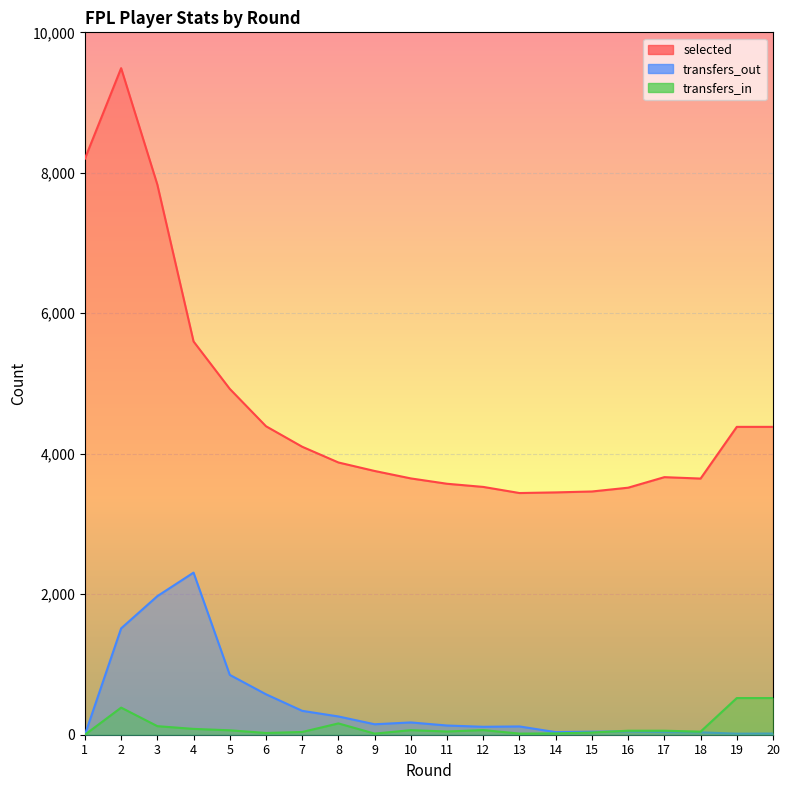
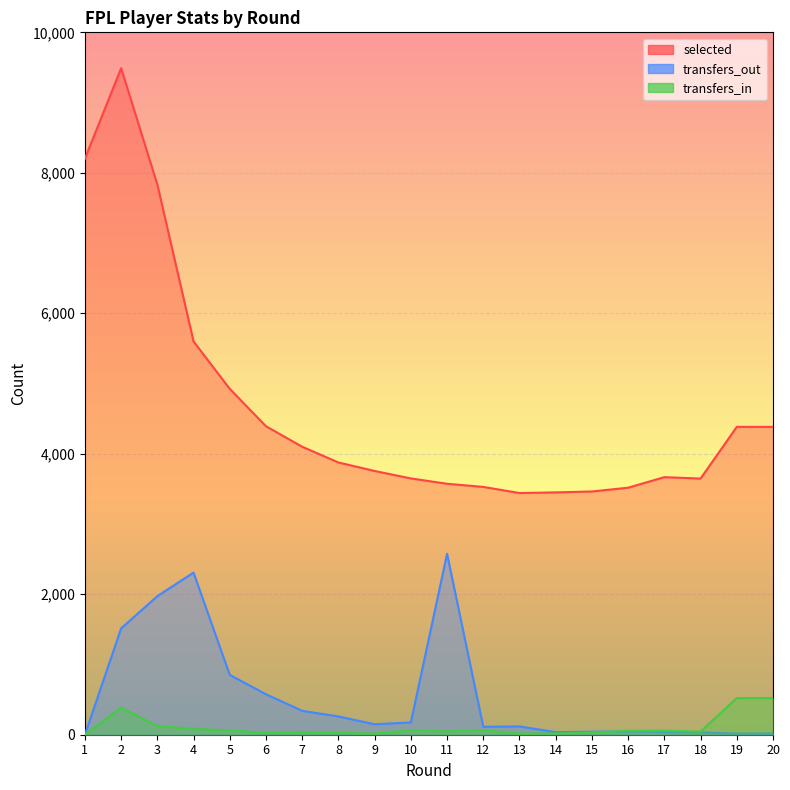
  {
    "selected": {
      "1": "8,200",
      "2": "9,500",
      "3": "7,800",
      "4": "5,600",
      "5": "4,900",
      "6": "4,400",
      "7": "4,100",
      "8": "3,900",
      "9": "3,800",
      "10": "3,600",
      "11": "3,600",
      "12": "3,500",
      "13": "3,400",
      "14": "3,500",
      "15": "3,500",
      "16": "3,500",
      "17": "3,700",
      "18": "3,600",
      "19": "4,400",
      "20": "4,400"
    },
    "transfers_out": {
      "2": "1,500",
      "3": "2,000",
      "4": "2,300",
      "5": "900",
      "6": "600",
      "7": "300",
      "8": "300",
      "9": "100",
      "10": "200",
-     "11": "100",
+     "11": "2,600",
      "12": "100",
      "13": "100",
      "19": "0",
      "20": "0"
    },
    "transfers_in": {
      "2": "400",
      "3": "100",
      "4": "100",
      "5": "100",
      "6": "0",
      "7": "0",
-     "8": "200",
+     "8": "0",
      "9": "0",
      "10": "100",
      "11": "0",
      "12": "100",
      "13": "0",
      "19": "500",
      "20": "500"
    }
  }
